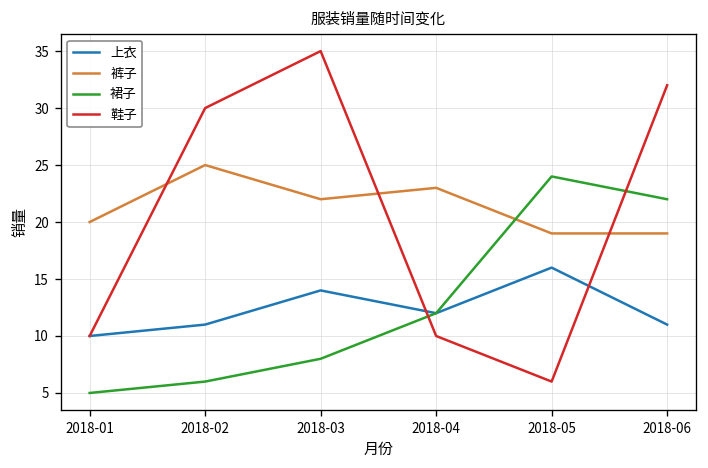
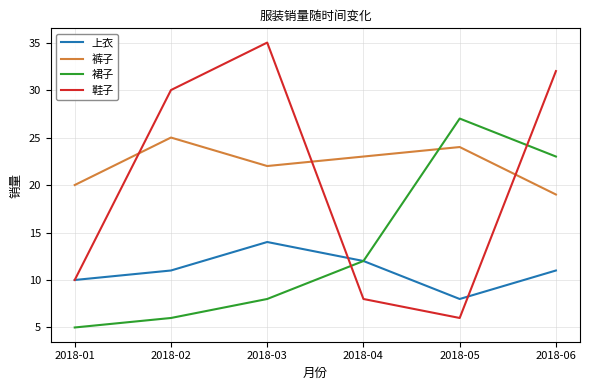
  {
    "上衣": {
      "2018-02": 11,
      "2018-03": 14,
-     "2018-05": 16,
+     "2018-05": 8,
      "2018-06": 11
    },
    "裤子": {
      "2018-01": 20,
      "2018-02": 25,
      "2018-03": 22,
      "2018-04": 23,
-     "2018-05": 19,
+     "2018-05": 24,
      "2018-06": 19
    },
    "裙子": {
      "2018-01": 5,
      "2018-02": 6,
      "2018-03": 8,
-     "2018-05": 24,
-     "2018-06": 22
+     "2018-05": 27,
+     "2018-06": 23
    },
    "鞋子": {
      "2018-02": 30,
      "2018-03": 35,
-     "2018-04": 10,
+     "2018-04": 8,
      "2018-05": 6,
      "2018-06": 32
    }
  }
